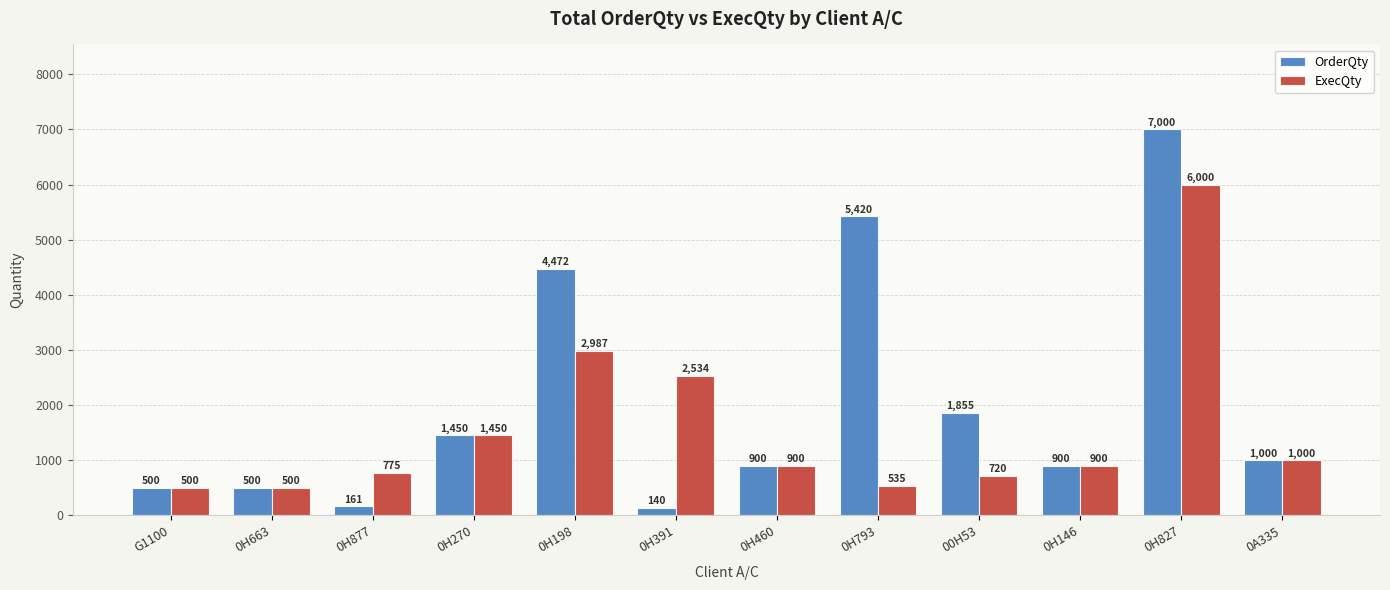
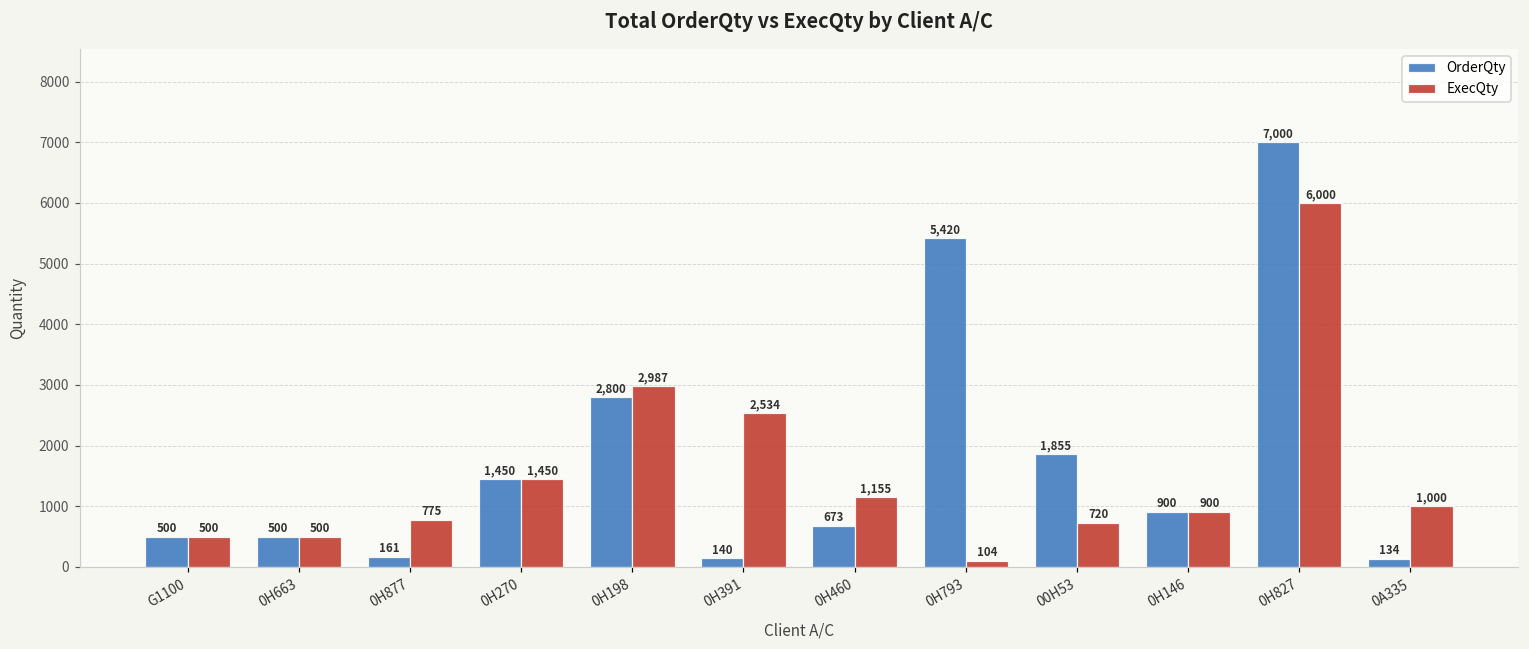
  {
    "OrderQty": {
      "G1100": "500",
      "0H663": "500",
      "0H877": "161",
      "0H270": "1,450",
-     "0H198": "4,472",
+     "0H198": "2,800",
      "0H391": "140",
-     "0H460": "900",
+     "0H460": "673",
      "0H793": "5,420",
      "00H53": "1,855",
      "0H146": "900",
      "0H827": "7,000",
-     "0A335": "1,000"
+     "0A335": "134"
    },
    "ExecQty": {
      "G1100": "500",
      "0H663": "500",
      "0H877": "775",
      "0H270": "1,450",
      "0H198": "2,987",
      "0H391": "2,534",
-     "0H460": "900",
-     "0H793": "535",
+     "0H460": "1,155",
+     "0H793": "104",
      "00H53": "720",
      "0H146": "900",
      "0H827": "6,000",
      "0A335": "1,000"
    }
  }
